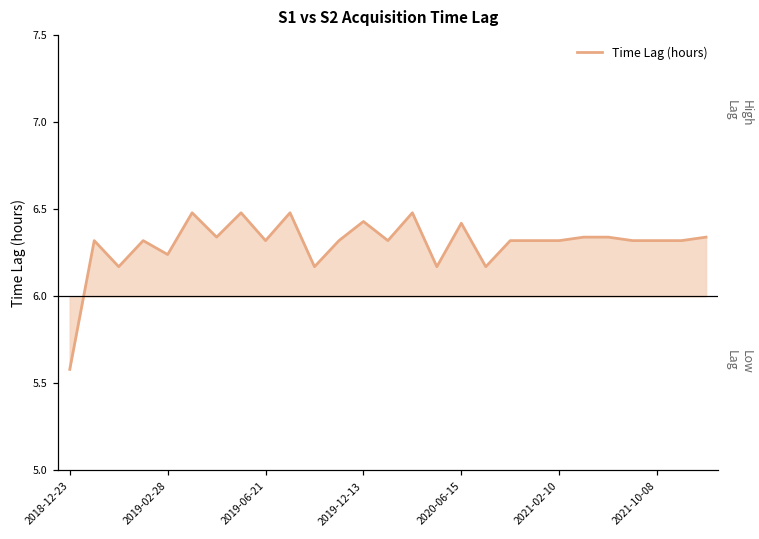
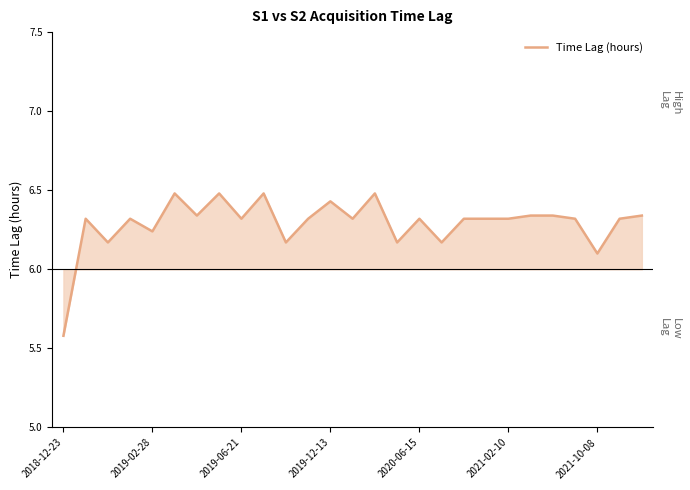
  {
    "Time Lag (hours)": {
      "2018-12-23": 5.58,
-     "2020-06-15": 6.42,
-     "2021-10-08": 6.32
+     "2020-06-15": 6.32,
+     "2021-10-08": 6.10
    }
  }
